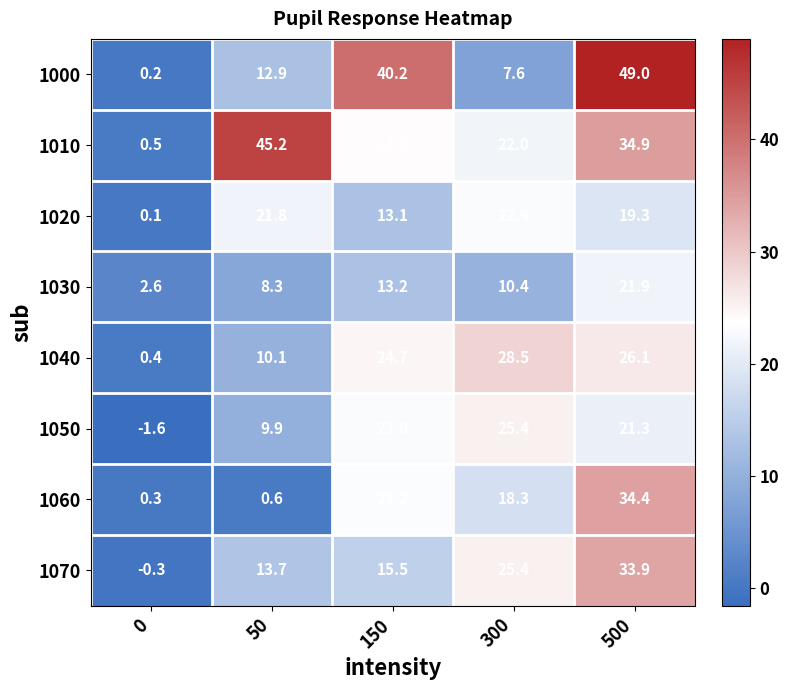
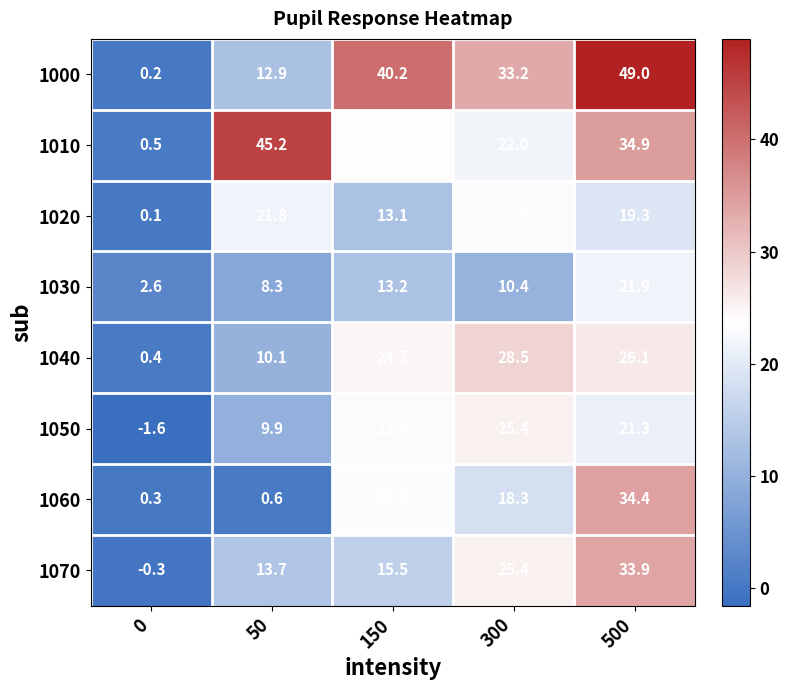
  {
    "1000": {
      "0": 0.2,
      "50": 12.9,
      "150": 40.2,
-     "300": 7.6,
+     "300": 33.2,
      "500": 49.0
    },
    "1010": {
      "0": 0.5,
      "50": 45.2,
      "500": 34.9
    },
    "1020": {
      "0": 0.1,
      "150": 13.1
    },
    "1030": {
      "0": 2.6,
      "50": 8.3,
      "150": 13.2,
      "300": 10.4
    },
    "1040": {
      "0": 0.4,
      "50": 10.1
    },
    "1050": {
      "0": -1.6,
      "50": 9.9
    },
    "1060": {
      "0": 0.3,
      "50": 0.6,
      "500": 34.4
    },
    "1070": {
      "0": -0.3,
      "50": 13.7,
      "150": 15.5,
      "500": 33.9
    }
  }
